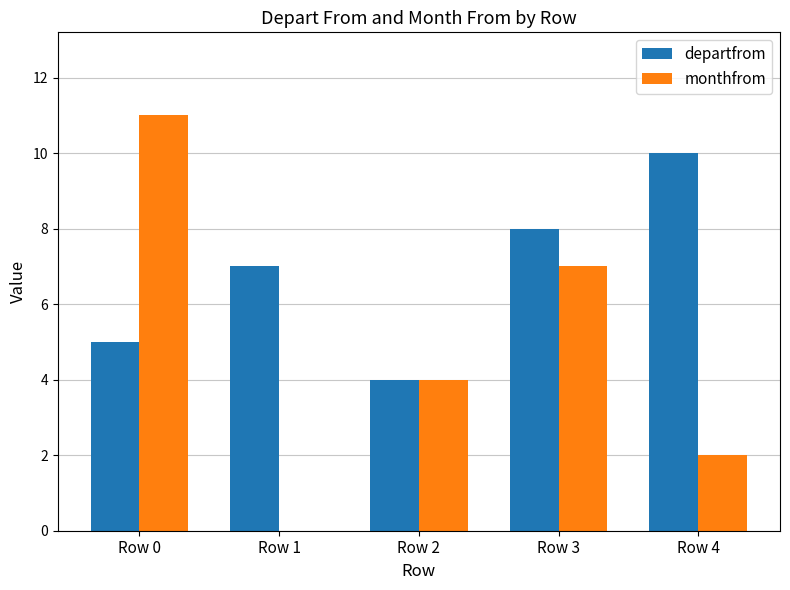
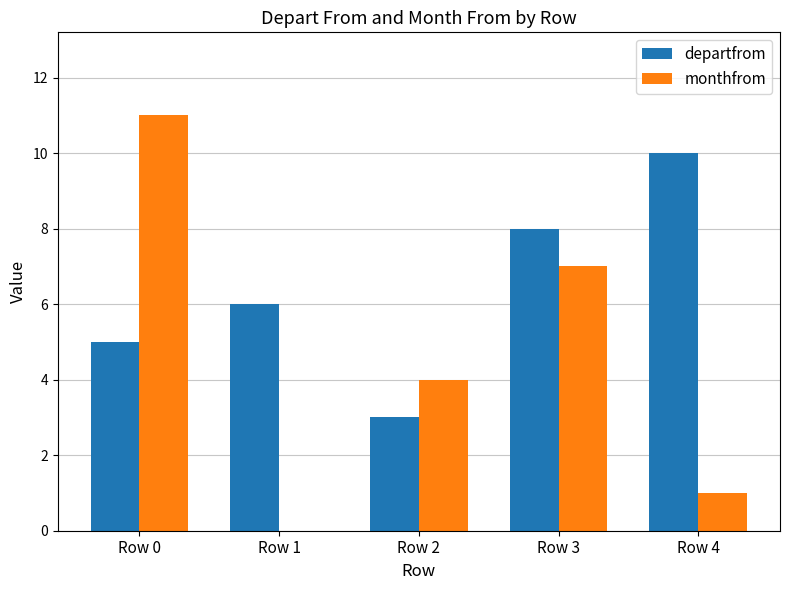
  {
    "departfrom": {
      "Row 0": 5,
-     "Row 1": 7,
-     "Row 2": 4,
+     "Row 1": 6,
+     "Row 2": 3,
      "Row 3": 8,
      "Row 4": 10
    },
    "monthfrom": {
      "Row 0": 11,
      "Row 1": 0,
      "Row 2": 4,
      "Row 3": 7,
-     "Row 4": 2
+     "Row 4": 1
    }
  }
